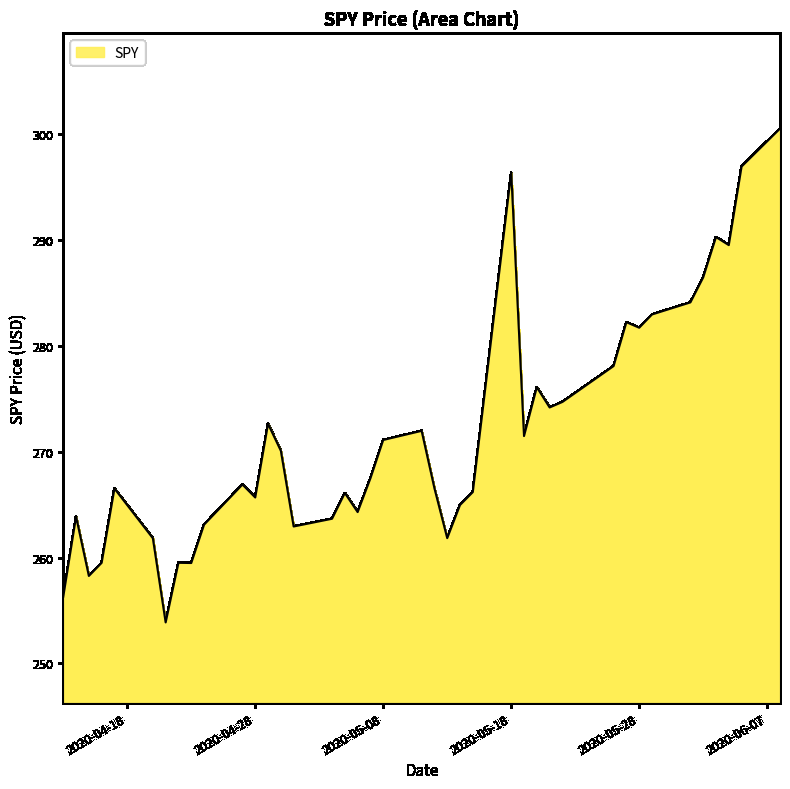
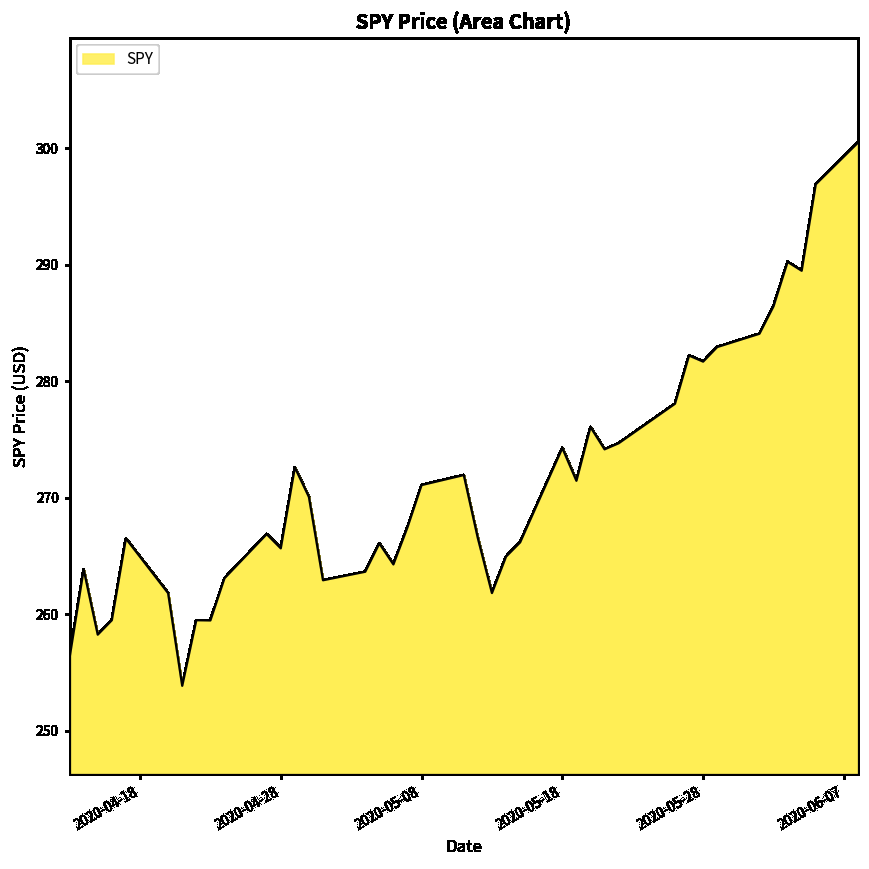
  {
    "2020-04-28": 265.7,
    "2020-05-08": 271.1,
-   "2020-05-18": 296.3,
+   "2020-05-18": 274.3,
    "2020-05-28": 281.7
  }
